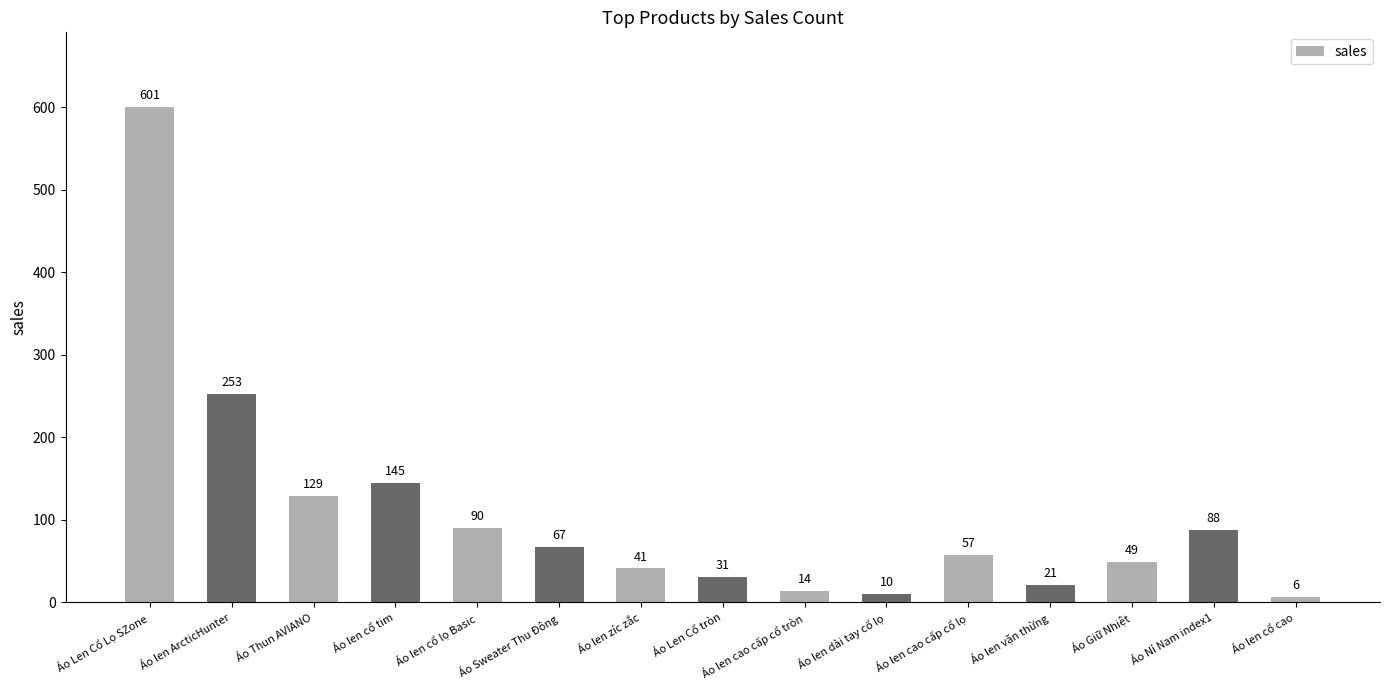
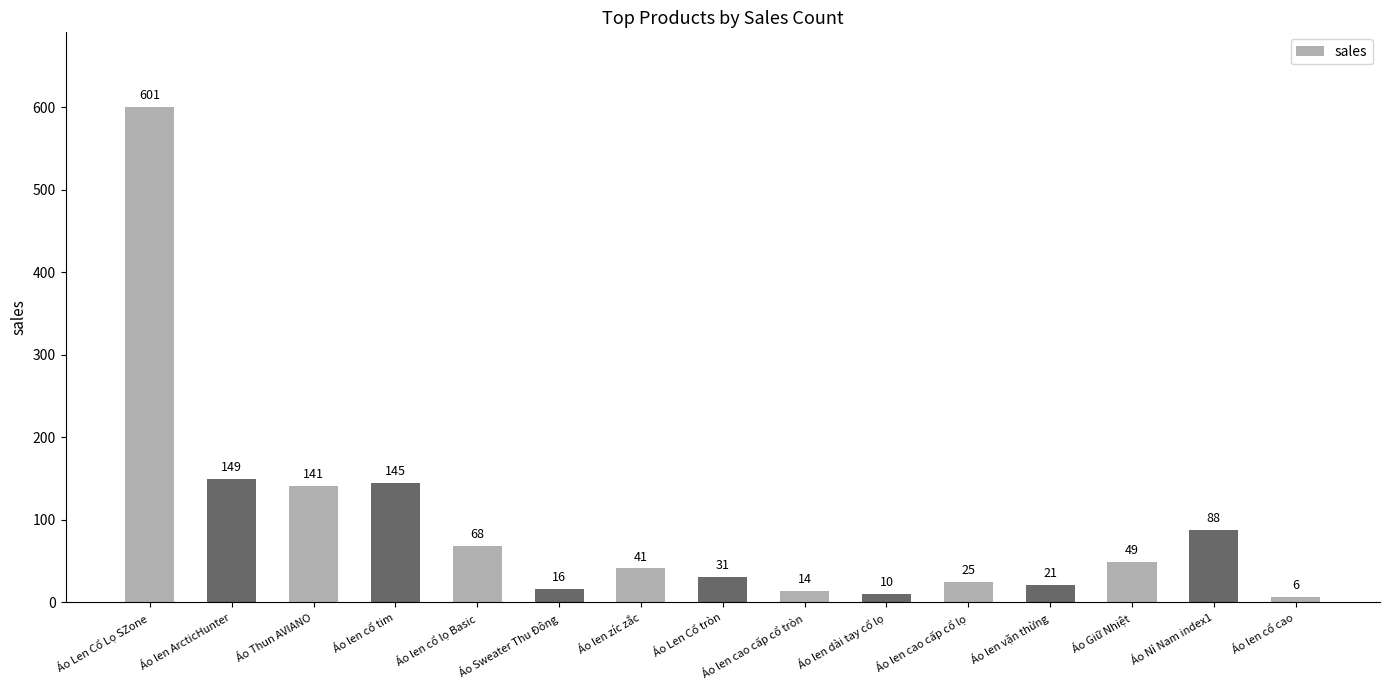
  {
    "Áo Len Cổ Lọ SZone": 601,
-   "Áo len ArcticHunter": 253,
-   "Áo Thun AVIANO": 129,
+   "Áo len ArcticHunter": 149,
+   "Áo Thun AVIANO": 141,
    "Áo len cổ tim": 145,
-   "Áo len cổ lọ Basic": 90,
-   "Áo Sweater Thu Đông": 67,
+   "Áo len cổ lọ Basic": 68,
+   "Áo Sweater Thu Đông": 16,
    "Áo len zíc zắc": 41,
    "Áo Len Cổ tròn": 31,
    "Áo len cao cấp cổ tròn": 14,
    "Áo len dài tay cổ lọ": 10,
-   "Áo len cao cấp cổ lọ": 57,
+   "Áo len cao cấp cổ lọ": 25,
    "Áo len vặn thừng": 21,
    "Áo Giữ Nhiệt": 49,
    "Áo Nỉ Nam index1": 88,
    "Áo len cổ cao": 6
  }
